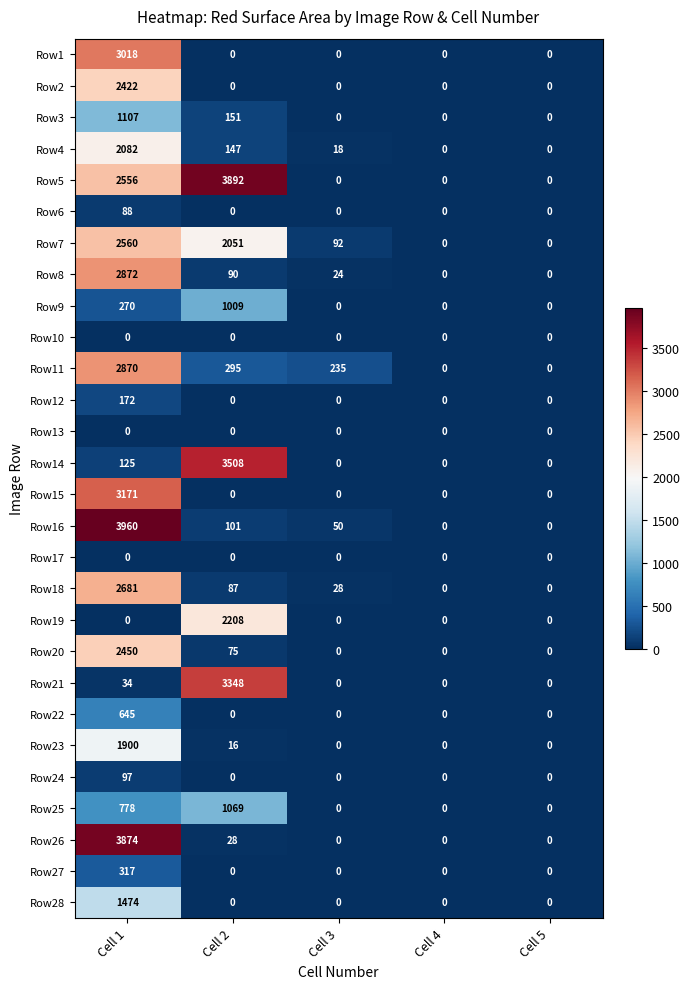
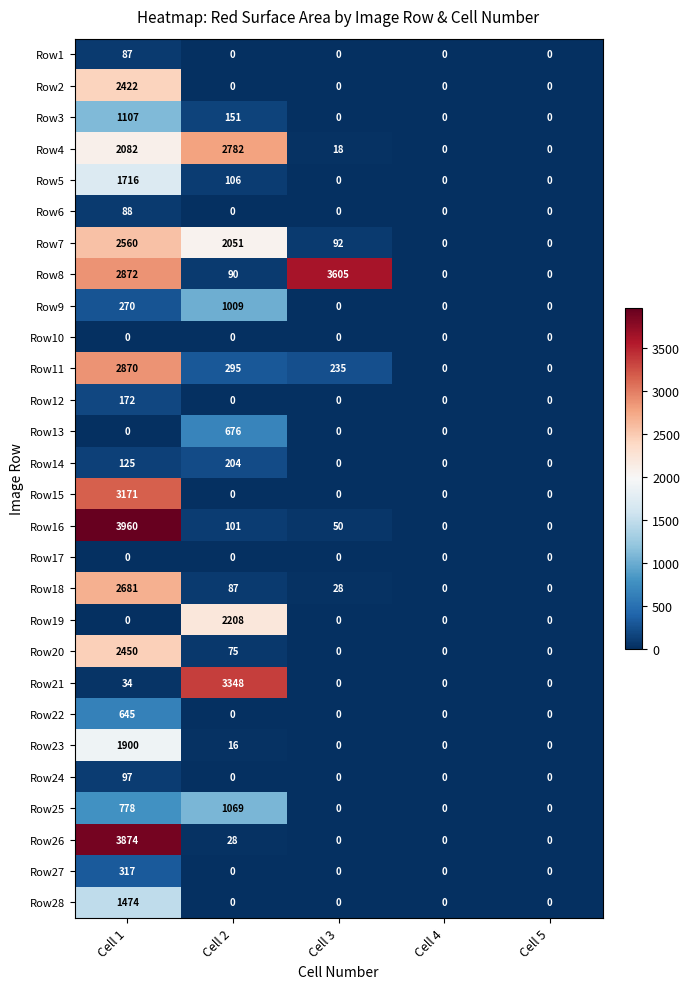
  {
    "Row1": {
-     "Cell 1": 3018,
+     "Cell 1": 87,
      "Cell 2": 0,
      "Cell 3": 0,
      "Cell 4": 0,
      "Cell 5": 0
    },
    "Row2": {
      "Cell 1": 2422,
      "Cell 2": 0,
      "Cell 3": 0,
      "Cell 4": 0,
      "Cell 5": 0
    },
    "Row3": {
      "Cell 1": 1107,
      "Cell 2": 151,
      "Cell 3": 0,
      "Cell 4": 0,
      "Cell 5": 0
    },
    "Row4": {
      "Cell 1": 2082,
-     "Cell 2": 147,
+     "Cell 2": 2782,
      "Cell 3": 18,
      "Cell 4": 0,
      "Cell 5": 0
    },
    "Row5": {
-     "Cell 1": 2556,
-     "Cell 2": 3892,
+     "Cell 1": 1716,
+     "Cell 2": 106,
      "Cell 3": 0,
      "Cell 4": 0,
      "Cell 5": 0
    },
    "Row6": {
      "Cell 1": 88,
      "Cell 2": 0,
      "Cell 3": 0,
      "Cell 4": 0,
      "Cell 5": 0
    },
    "Row7": {
      "Cell 1": 2560,
      "Cell 2": 2051,
      "Cell 3": 92,
      "Cell 4": 0,
      "Cell 5": 0
    },
    "Row8": {
      "Cell 1": 2872,
      "Cell 2": 90,
-     "Cell 3": 24,
+     "Cell 3": 3605,
      "Cell 4": 0,
      "Cell 5": 0
    },
    "Row9": {
      "Cell 1": 270,
      "Cell 2": 1009,
      "Cell 3": 0,
      "Cell 4": 0,
      "Cell 5": 0
    },
    "Row10": {
      "Cell 1": 0,
      "Cell 2": 0,
      "Cell 3": 0,
      "Cell 4": 0,
      "Cell 5": 0
    },
    "Row11": {
      "Cell 1": 2870,
      "Cell 2": 295,
      "Cell 3": 235,
      "Cell 4": 0,
      "Cell 5": 0
    },
    "Row12": {
      "Cell 1": 172,
      "Cell 2": 0,
      "Cell 3": 0,
      "Cell 4": 0,
      "Cell 5": 0
    },
    "Row13": {
      "Cell 1": 0,
-     "Cell 2": 0,
+     "Cell 2": 676,
      "Cell 3": 0,
      "Cell 4": 0,
      "Cell 5": 0
    },
    "Row14": {
      "Cell 1": 125,
-     "Cell 2": 3508,
+     "Cell 2": 204,
      "Cell 3": 0,
      "Cell 4": 0,
      "Cell 5": 0
    },
    "Row15": {
      "Cell 1": 3171,
      "Cell 2": 0,
      "Cell 3": 0,
      "Cell 4": 0,
      "Cell 5": 0
    },
    "Row16": {
      "Cell 1": 3960,
      "Cell 2": 101,
      "Cell 3": 50,
      "Cell 4": 0,
      "Cell 5": 0
    },
    "Row17": {
      "Cell 1": 0,
      "Cell 2": 0,
      "Cell 3": 0,
      "Cell 4": 0,
      "Cell 5": 0
    },
    "Row18": {
      "Cell 1": 2681,
      "Cell 2": 87,
      "Cell 3": 28,
      "Cell 4": 0,
      "Cell 5": 0
    },
    "Row19": {
      "Cell 1": 0,
      "Cell 2": 2208,
      "Cell 3": 0,
      "Cell 4": 0,
      "Cell 5": 0
    },
    "Row20": {
      "Cell 1": 2450,
      "Cell 2": 75,
      "Cell 3": 0,
      "Cell 4": 0,
      "Cell 5": 0
    },
    "Row21": {
      "Cell 1": 34,
      "Cell 2": 3348,
      "Cell 3": 0,
      "Cell 4": 0,
      "Cell 5": 0
    },
    "Row22": {
      "Cell 1": 645,
      "Cell 2": 0,
      "Cell 3": 0,
      "Cell 4": 0,
      "Cell 5": 0
    },
    "Row23": {
      "Cell 1": 1900,
      "Cell 2": 16,
      "Cell 3": 0,
      "Cell 4": 0,
      "Cell 5": 0
    },
    "Row24": {
      "Cell 1": 97,
      "Cell 2": 0,
      "Cell 3": 0,
      "Cell 4": 0,
      "Cell 5": 0
    },
    "Row25": {
      "Cell 1": 778,
      "Cell 2": 1069,
      "Cell 3": 0,
      "Cell 4": 0,
      "Cell 5": 0
    },
    "Row26": {
      "Cell 1": 3874,
      "Cell 2": 28,
      "Cell 3": 0,
      "Cell 4": 0,
      "Cell 5": 0
    },
    "Row27": {
      "Cell 1": 317,
      "Cell 2": 0,
      "Cell 3": 0,
      "Cell 4": 0,
      "Cell 5": 0
    },
    "Row28": {
      "Cell 1": 1474,
      "Cell 2": 0,
      "Cell 3": 0,
      "Cell 4": 0,
      "Cell 5": 0
    }
  }
